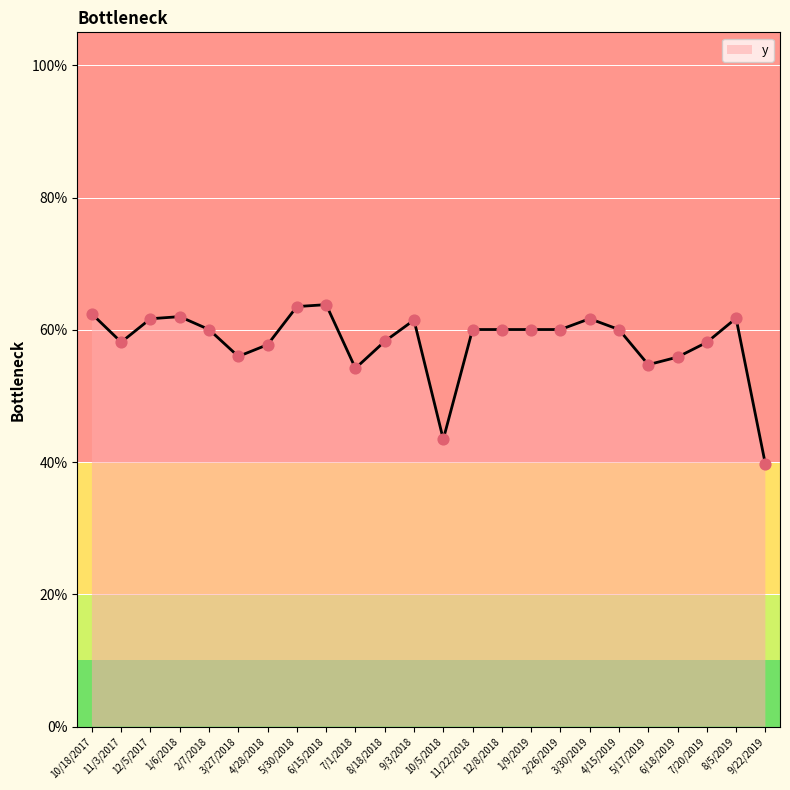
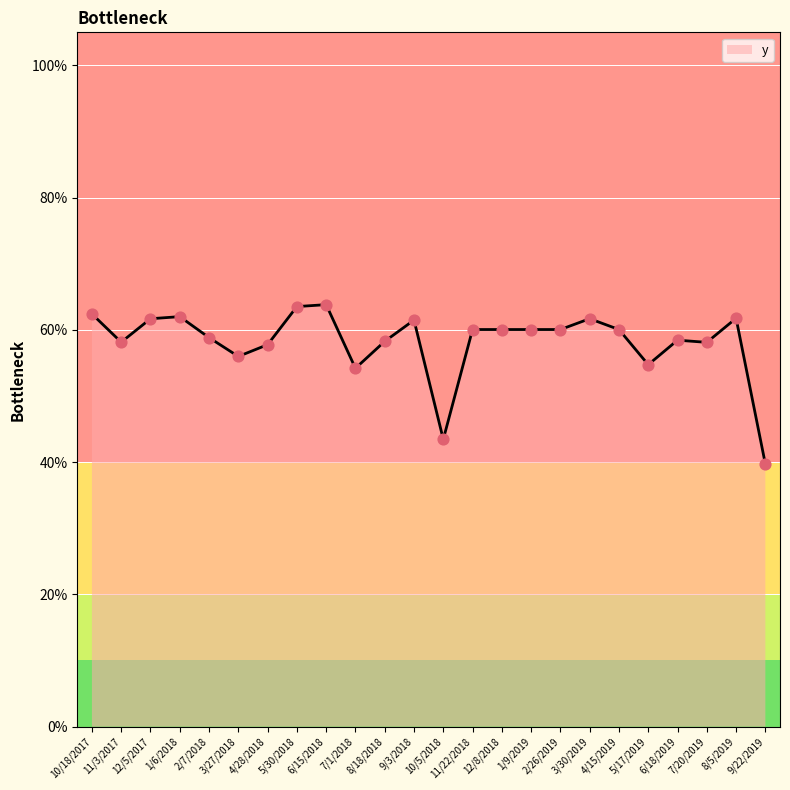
  {
    "10/18/2017": "62%",
    "11/3/2017": "58%",
    "12/5/2017": "62%",
    "1/6/2018": "62%",
-   "2/7/2018": "60%",
+   "2/7/2018": "59%",
    "3/27/2018": "56%",
    "4/28/2018": "58%",
    "5/30/2018": "64%",
    "6/15/2018": "64%",
    "7/1/2018": "54%",
    "8/18/2018": "58%",
    "9/3/2018": "61%",
    "10/5/2018": "43%",
    "11/22/2018": "60%",
    "12/8/2018": "60%",
    "1/9/2019": "60%",
    "2/26/2019": "60%",
    "3/30/2019": "62%",
    "4/15/2019": "60%",
    "5/17/2019": "55%",
-   "6/18/2019": "56%",
+   "6/18/2019": "58%",
    "7/20/2019": "58%",
    "8/5/2019": "62%",
    "9/22/2019": "40%"
  }
